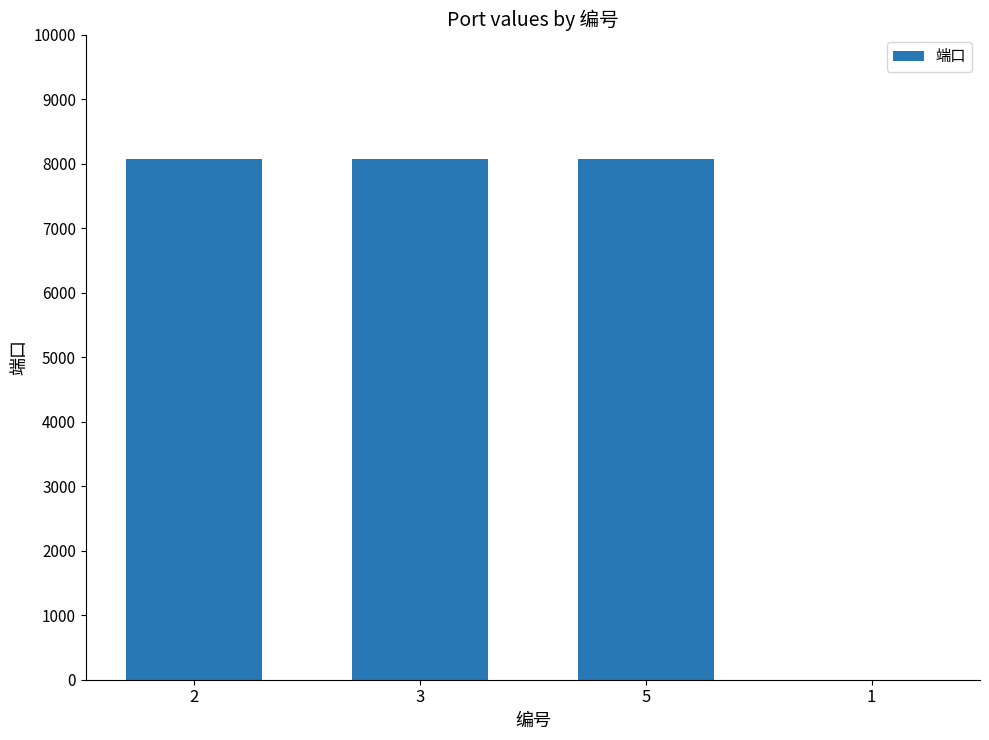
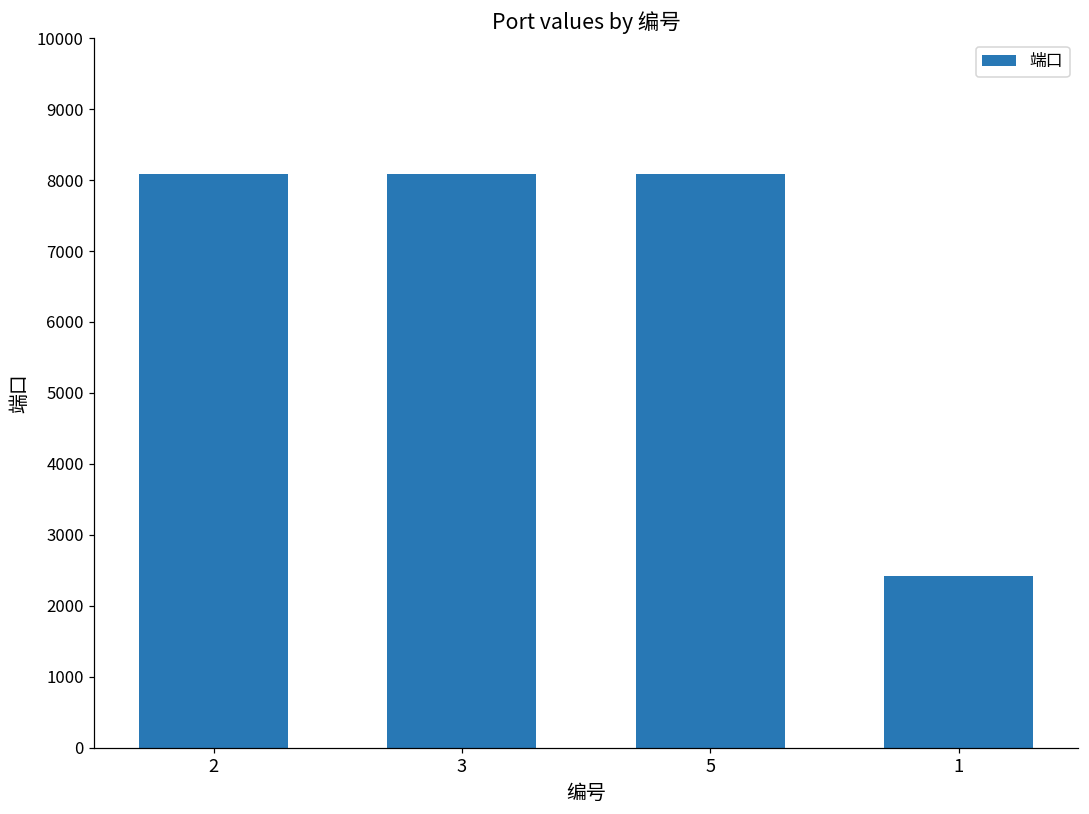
  {
    "2": 8100,
    "3": 8100,
    "5": 8100,
-   "1": 0
+   "1": 2400
  }
